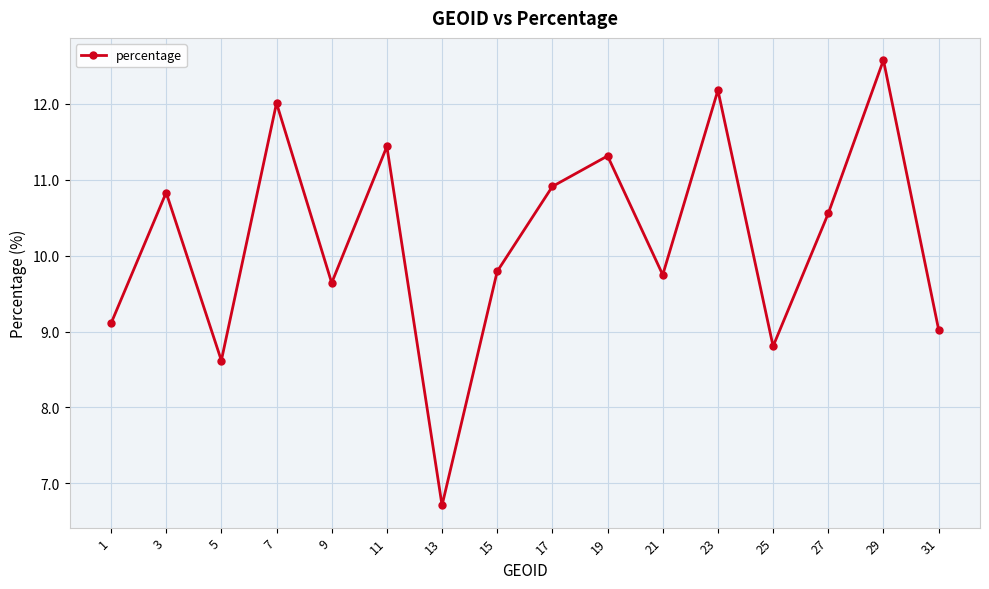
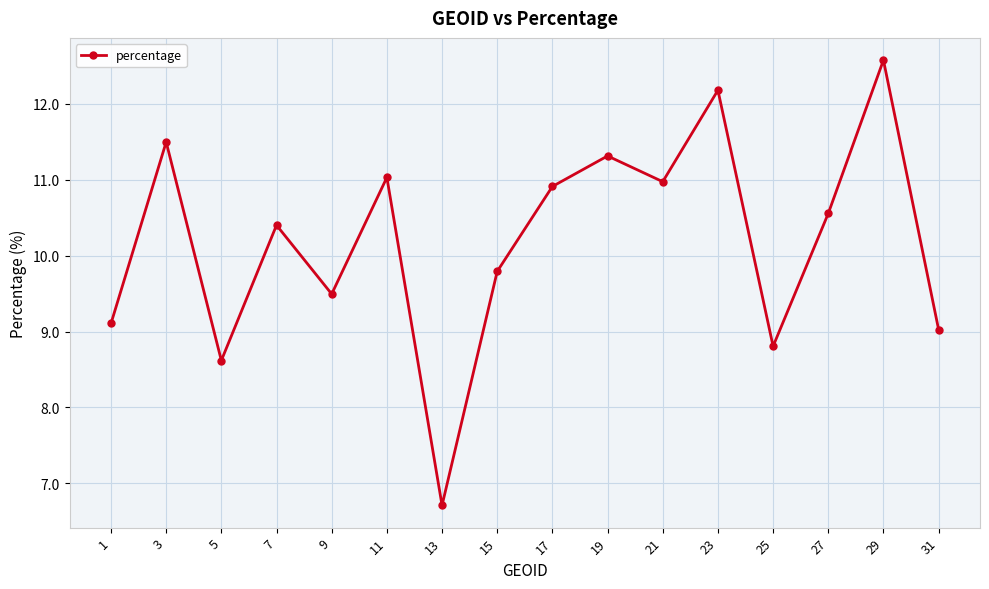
  {
    "1": 9.1,
-   "3": 10.8,
+   "3": 11.5,
    "5": 8.6,
-   "7": 12.0,
-   "9": 9.6,
-   "11": 11.4,
+   "7": 10.4,
+   "9": 9.5,
+   "11": 11.0,
    "13": 6.7,
    "15": 9.8,
    "17": 10.9,
    "19": 11.3,
-   "21": 9.7,
+   "21": 11.0,
    "23": 12.2,
    "25": 8.8,
    "27": 10.6,
    "29": 12.6,
    "31": 9.0
  }
